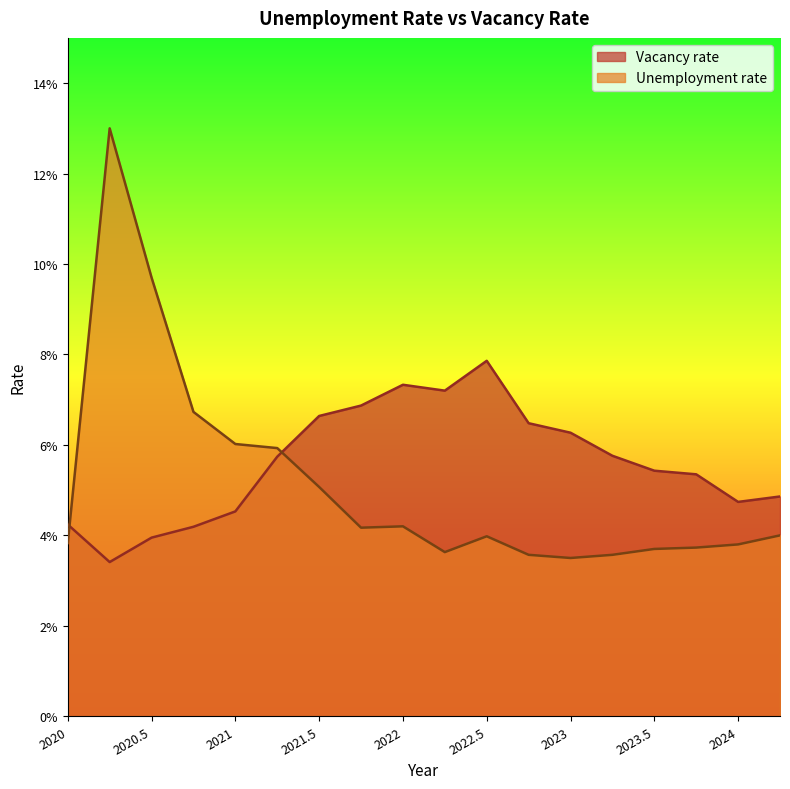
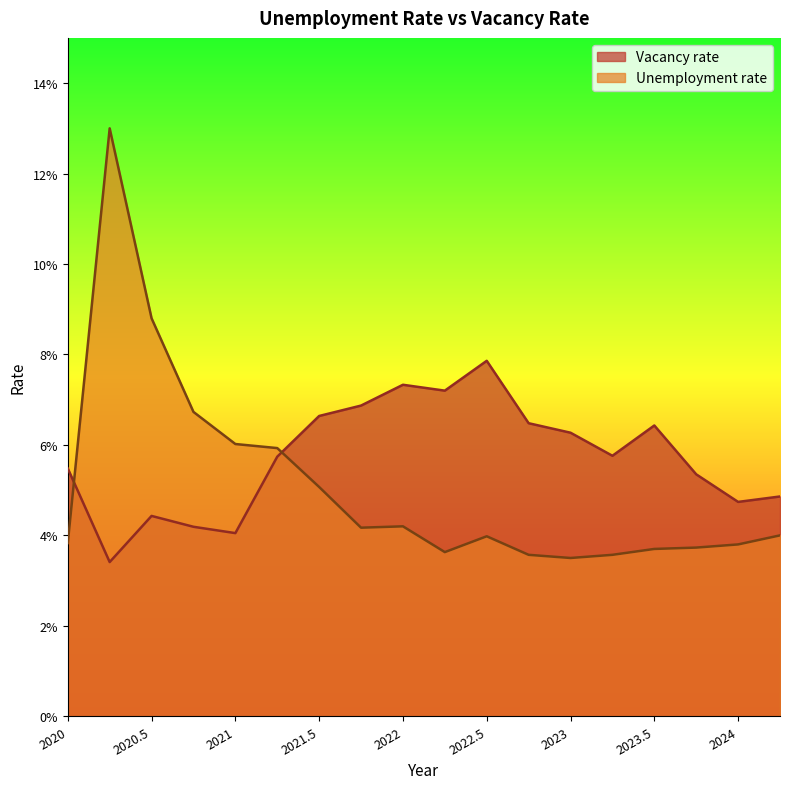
  {
    "Vacancy rate": {
-     "2020": "4.2%",
-     "2020.5": "4.0%",
-     "2021": "4.5%",
+     "2020": "5.5%",
+     "2020.5": "4.4%",
+     "2021": "4.1%",
      "2021.5": "6.6%",
      "2022": "7.3%",
      "2022.5": "7.9%",
      "2023": "6.3%",
-     "2023.5": "5.4%",
+     "2023.5": "6.4%",
      "2024": "4.7%"
    },
    "Unemployment rate": {
      "2020": "3.8%",
-     "2020.5": "9.7%",
+     "2020.5": "8.8%",
      "2021": "6.0%",
      "2021.5": "5.1%",
      "2022": "4.2%",
      "2022.5": "4.0%",
      "2023": "3.5%",
      "2023.5": "3.7%",
      "2024": "3.8%"
    }
  }
